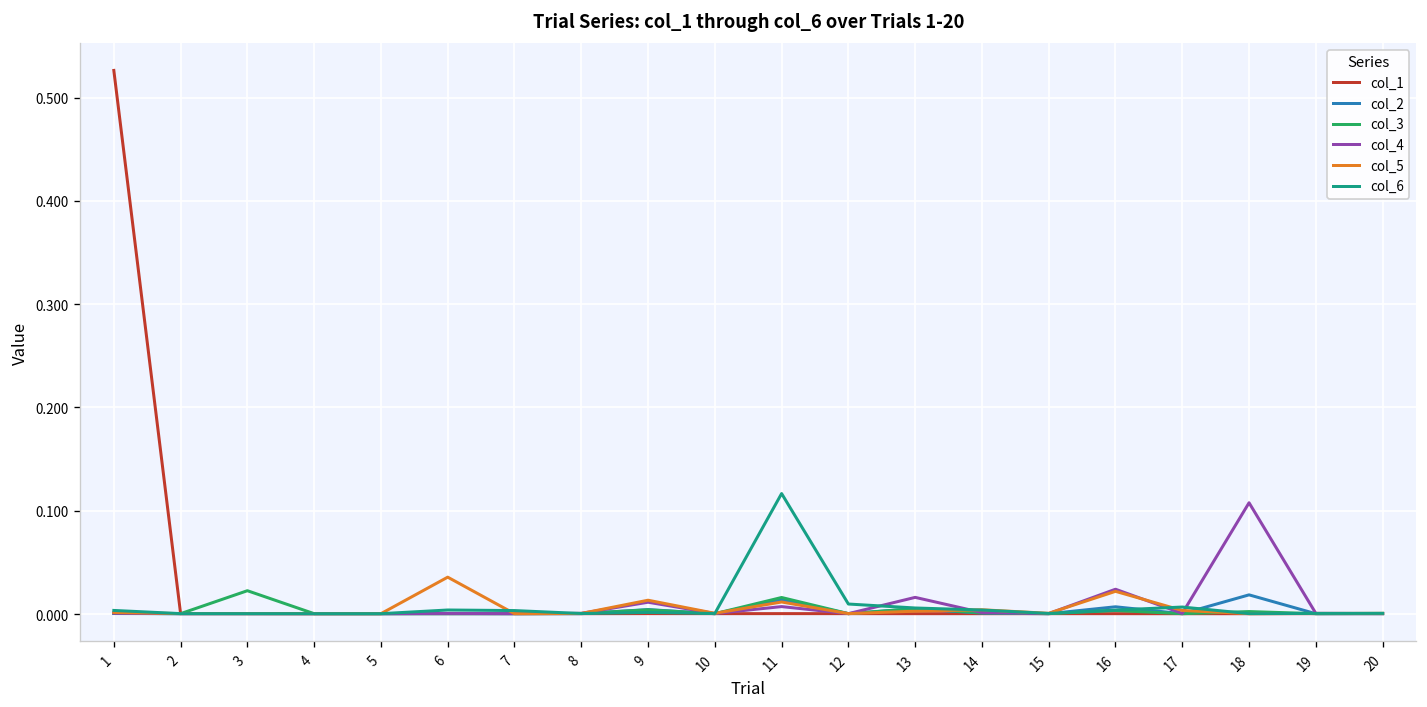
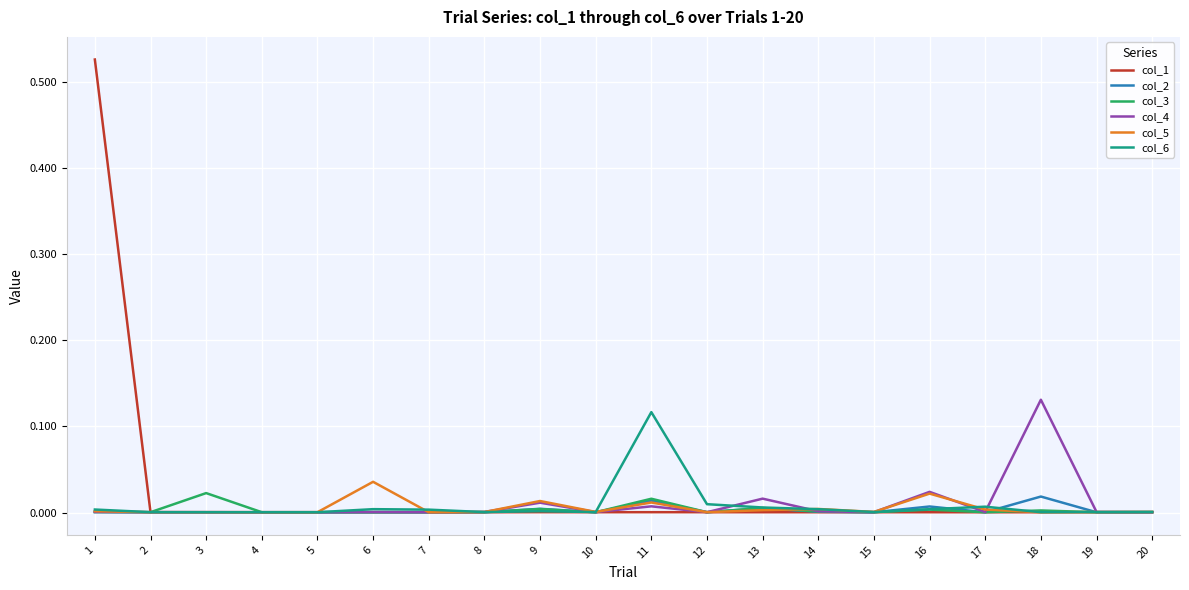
  {
    "col_1": {
      "1": 0.53,
      "11": 0.00,
      "16": 0.00
    },
    "col_2": {
      "16": 0.01,
      "18": 0.02
    },
    "col_4": {
      "11": 0.01,
      "13": 0.02,
-     "18": 0.11
+     "18": 0.13
    },
    "col_5": {
      "6": 0.04
    }
  }
